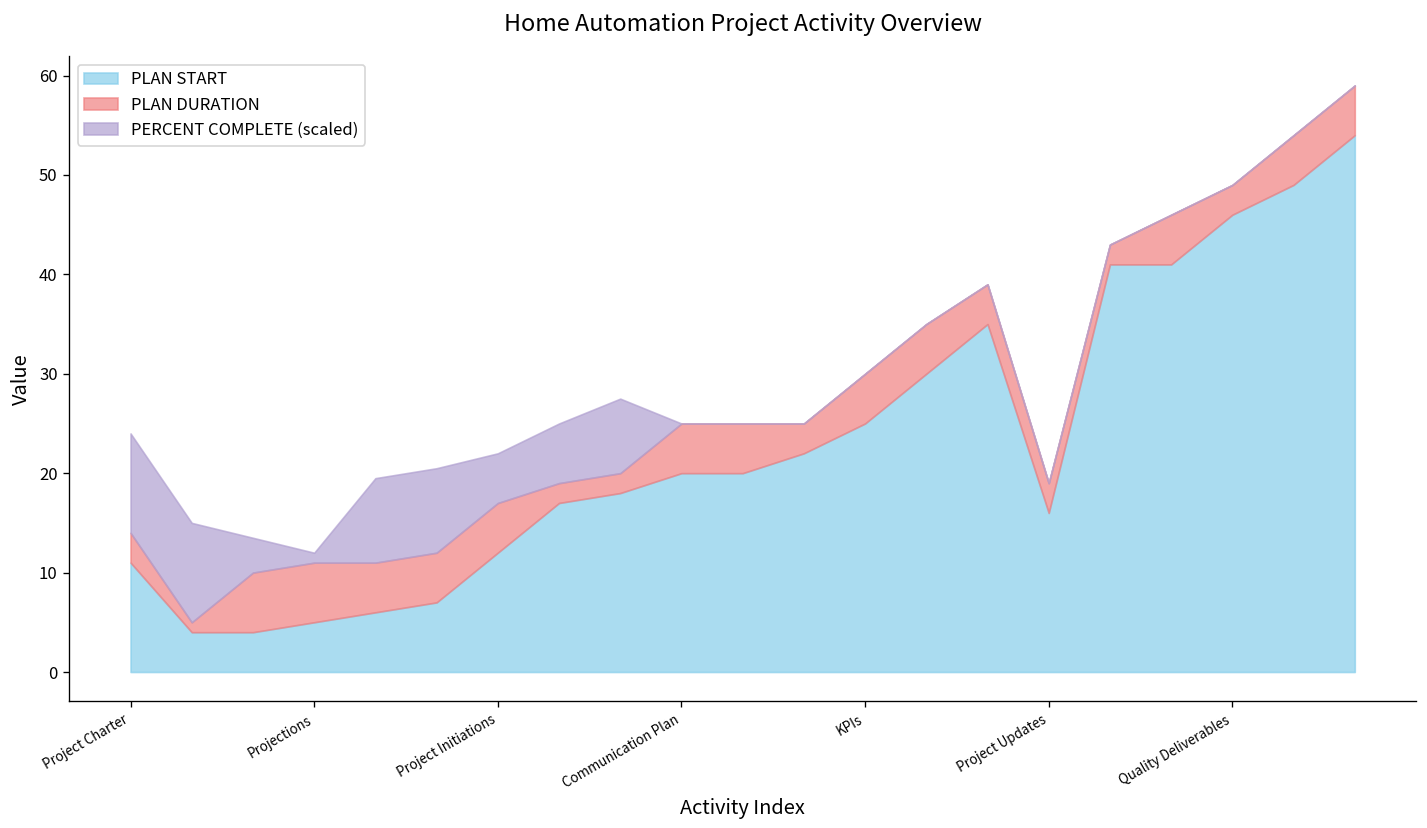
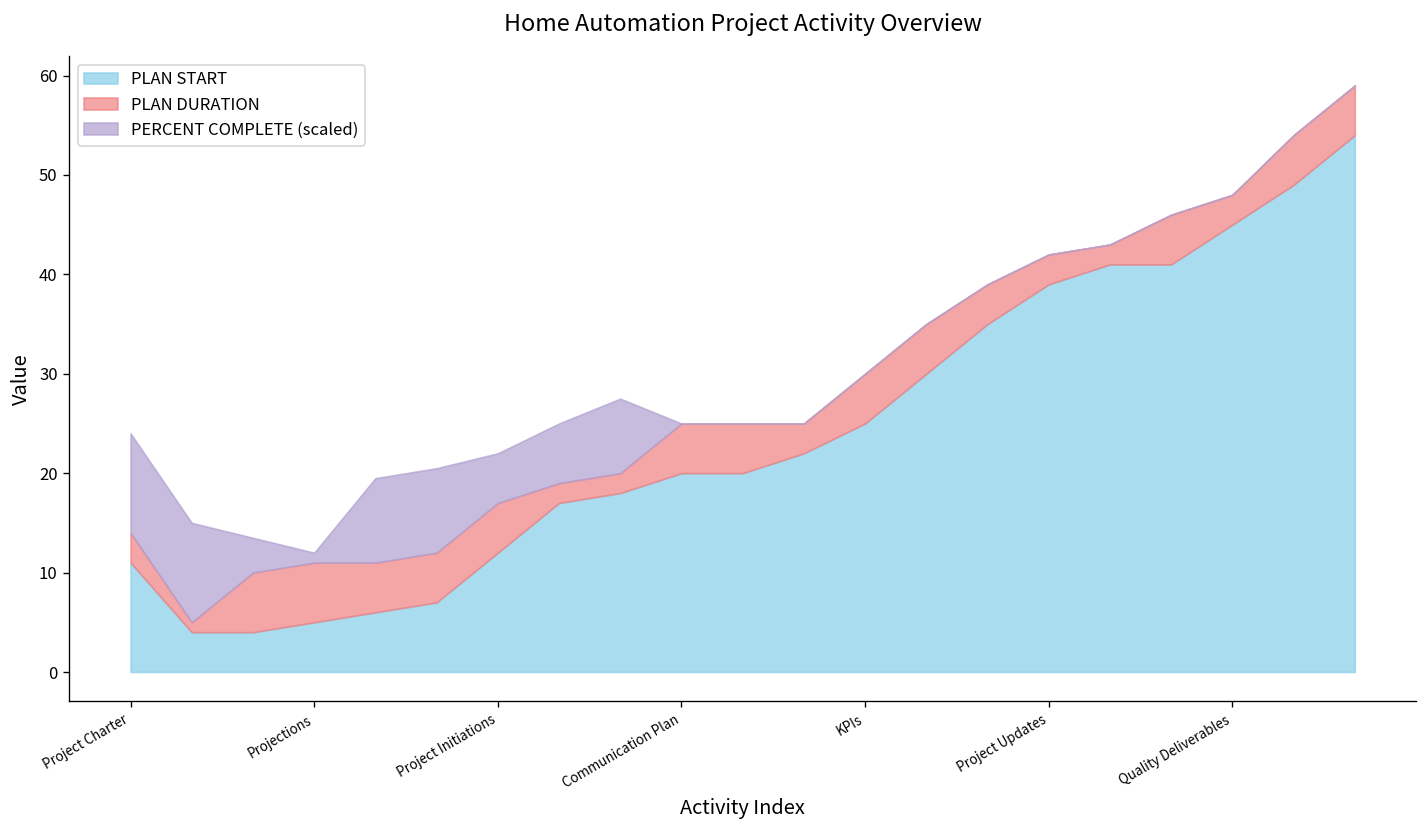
  {
    "PLAN START": {
      "Project Charter": 11,
      "Projections": 5,
      "Project Initiations": 12,
      "Communication Plan": 20,
      "KPIs": 25,
-     "Project Updates": 16,
-     "Quality Deliverables": 46
+     "Project Updates": 39,
+     "Quality Deliverables": 45
    },
    "PLAN DURATION": {
      "Project Charter": 3,
      "Projections": 6,
      "Project Initiations": 5
    },
    "PERCENT COMPLETE (scaled)": {
      "Project Charter": 10,
      "Projections": 1,
      "Project Initiations": 5
    }
  }
